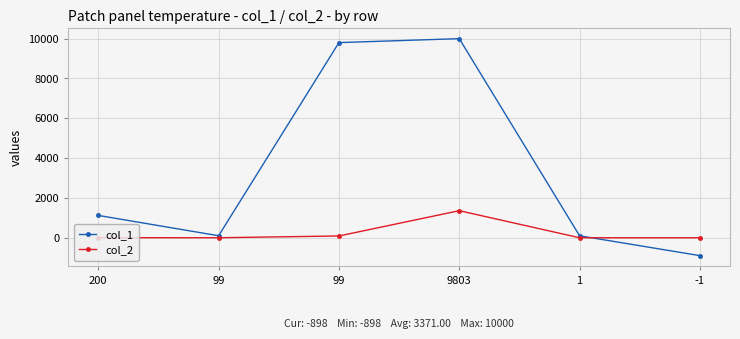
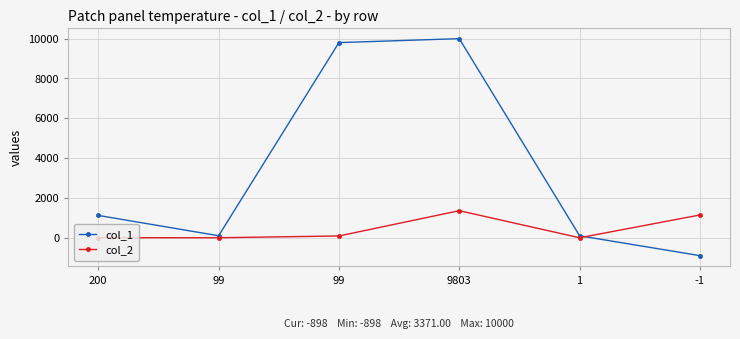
  {
    "col_1": {
      "200": 1100,
      "9803": 10000,
      "-1": -900
    },
    "col_2": {
      "9803": 1400,
-     "-1": 0
+     "-1": 1100
    }
  }
